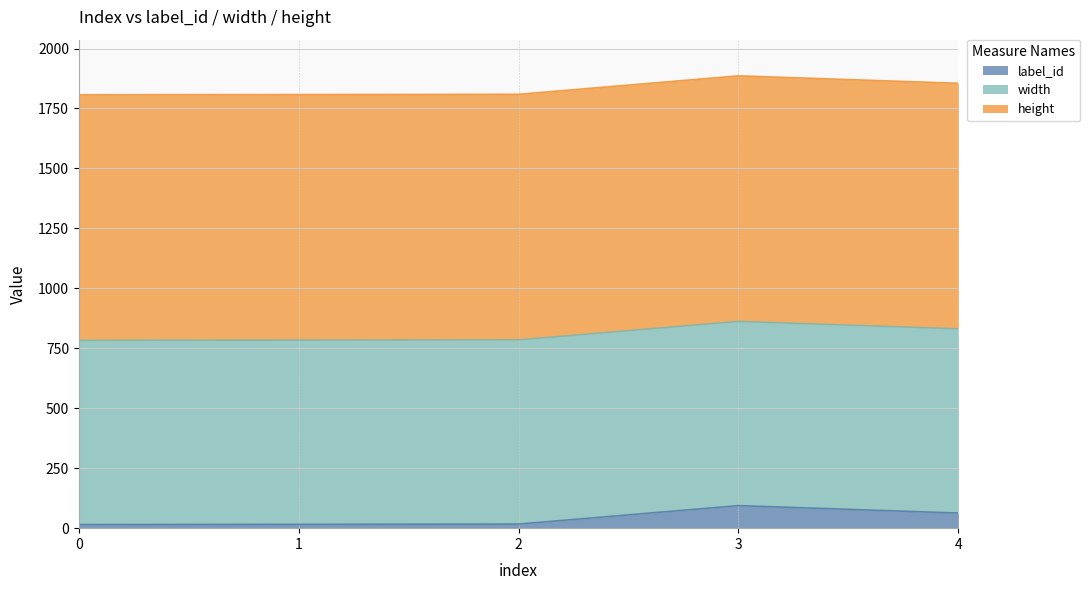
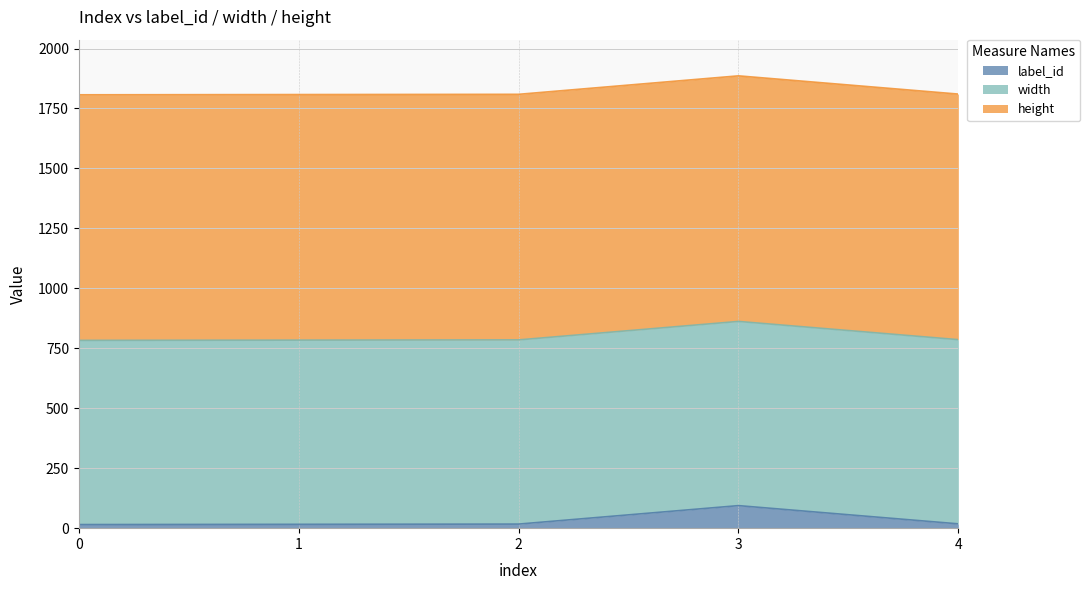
  {
    "label_id": {
      "0": 20,
      "1": 20,
      "2": 20,
      "3": 90,
-     "4": 60
+     "4": 20
    },
    "width": {
      "0": 770,
      "1": 770,
      "2": 770,
      "3": 770,
      "4": 770
    },
    "height": {
      "0": 1020,
      "1": 1020,
      "2": 1020,
      "3": 1020,
      "4": 1020
    }
  }
